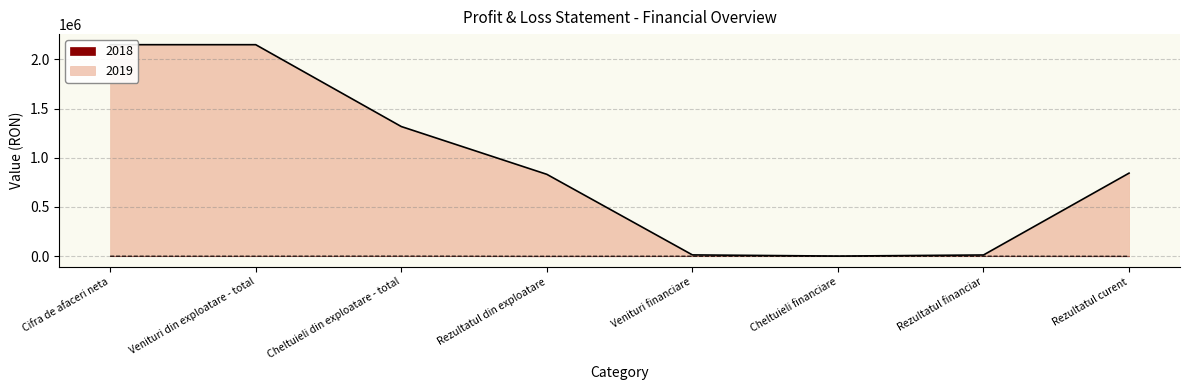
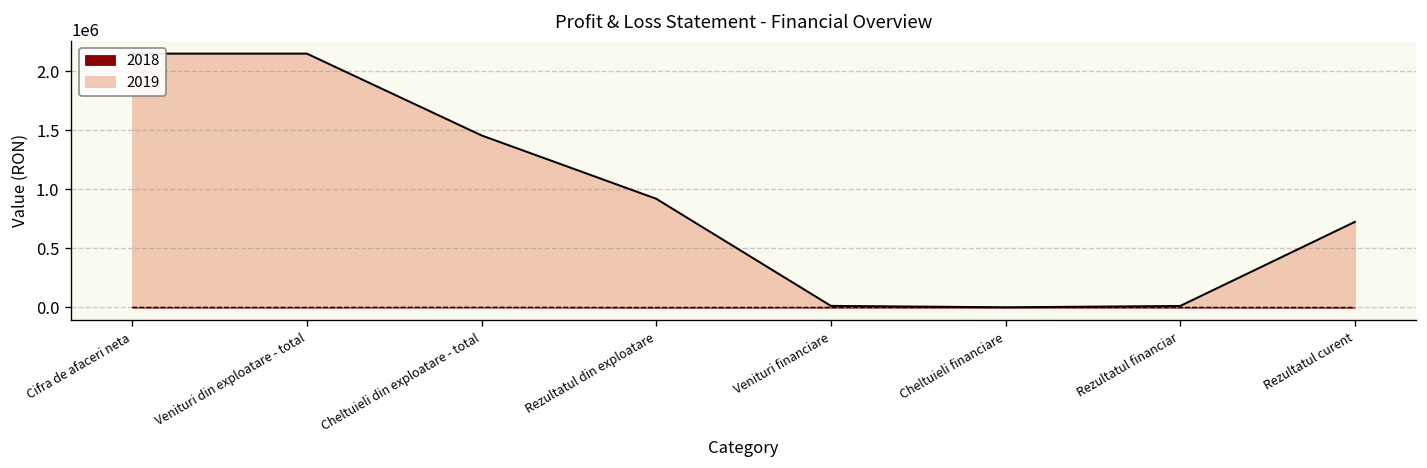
  {
    "2018": {
      "Cifra de afaceri neta": 0,
      "Venituri din exploatare - total": 0,
      "Cheltuieli din exploatare - total": 0,
      "Rezultatul din exploatare": 0,
      "Rezultatul curent": 0
    },
    "2019": {
      "Venituri din exploatare - total": 2100000,
-     "Cheltuieli din exploatare - total": 1300000,
-     "Rezultatul din exploatare": 800000,
-     "Rezultatul curent": 800000
+     "Cheltuieli din exploatare - total": 1500000,
+     "Rezultatul din exploatare": 900000,
+     "Rezultatul curent": 700000
    }
  }
